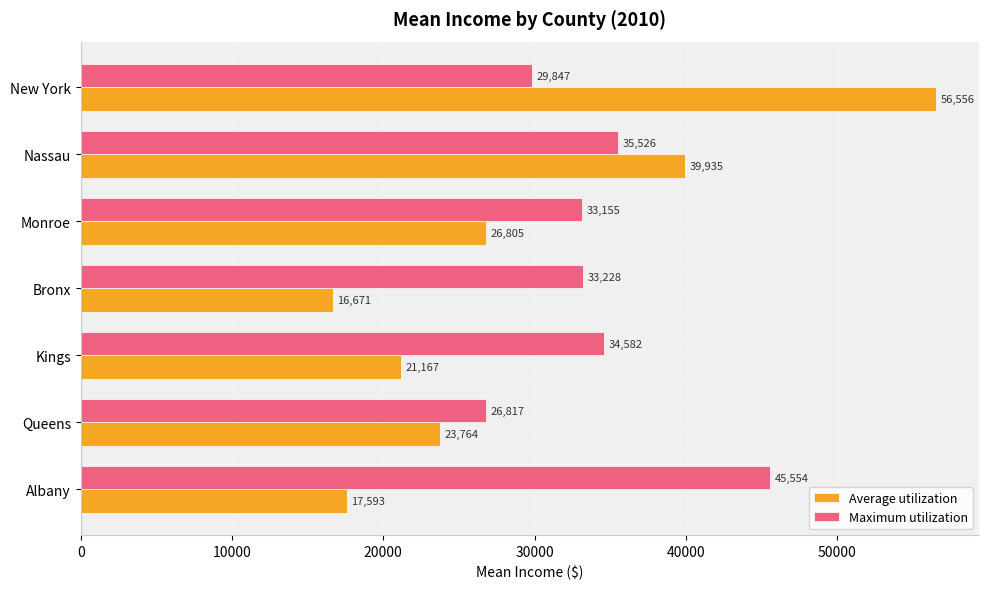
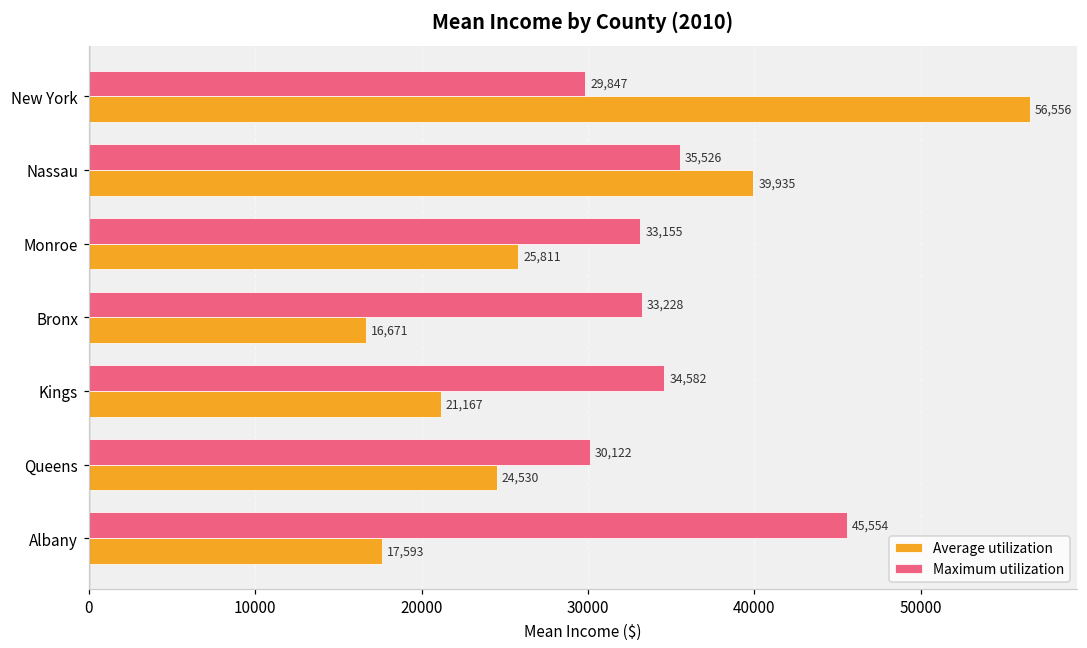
  {
    "Average utilization": {
      "New York": "56,556",
      "Nassau": "39,935",
-     "Monroe": "26,805",
+     "Monroe": "25,811",
      "Bronx": "16,671",
      "Kings": "21,167",
-     "Queens": "23,764",
+     "Queens": "24,530",
      "Albany": "17,593"
    },
    "Maximum utilization": {
      "New York": "29,847",
      "Nassau": "35,526",
      "Monroe": "33,155",
      "Bronx": "33,228",
      "Kings": "34,582",
-     "Queens": "26,817",
+     "Queens": "30,122",
      "Albany": "45,554"
    }
  }
